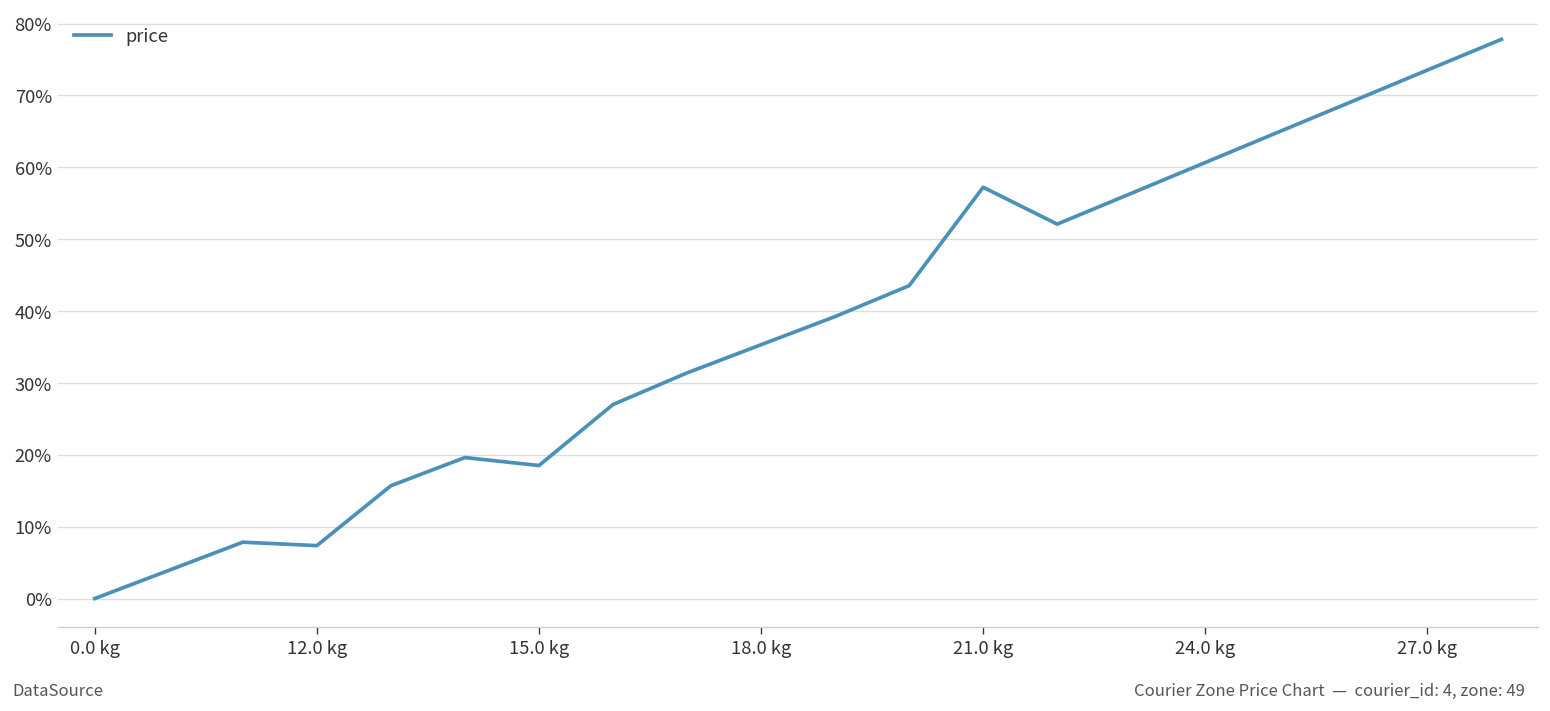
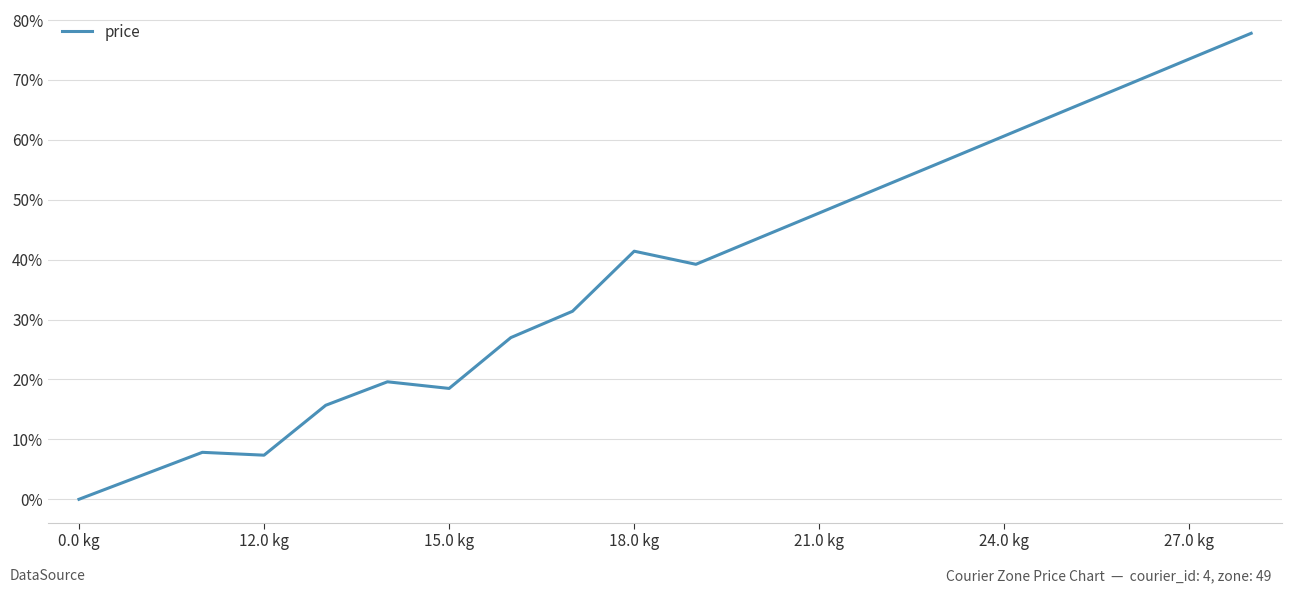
  {
    "0.0 kg": "0%",
    "12.0 kg": "7%",
    "15.0 kg": "19%",
-   "18.0 kg": "35%",
-   "21.0 kg": "57%",
+   "18.0 kg": "41%",
+   "21.0 kg": "48%",
    "24.0 kg": "61%",
    "27.0 kg": "74%"
  }
